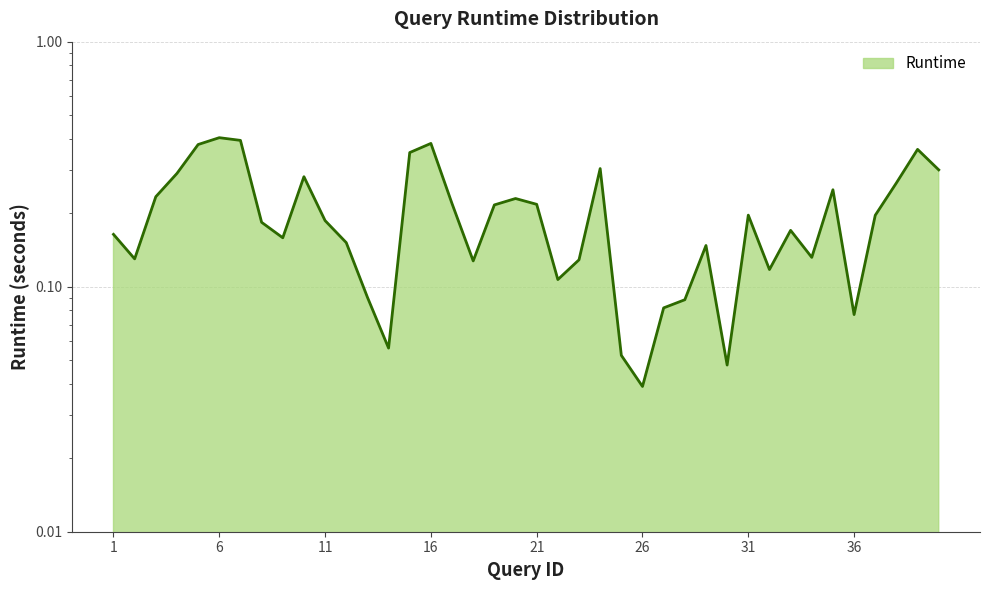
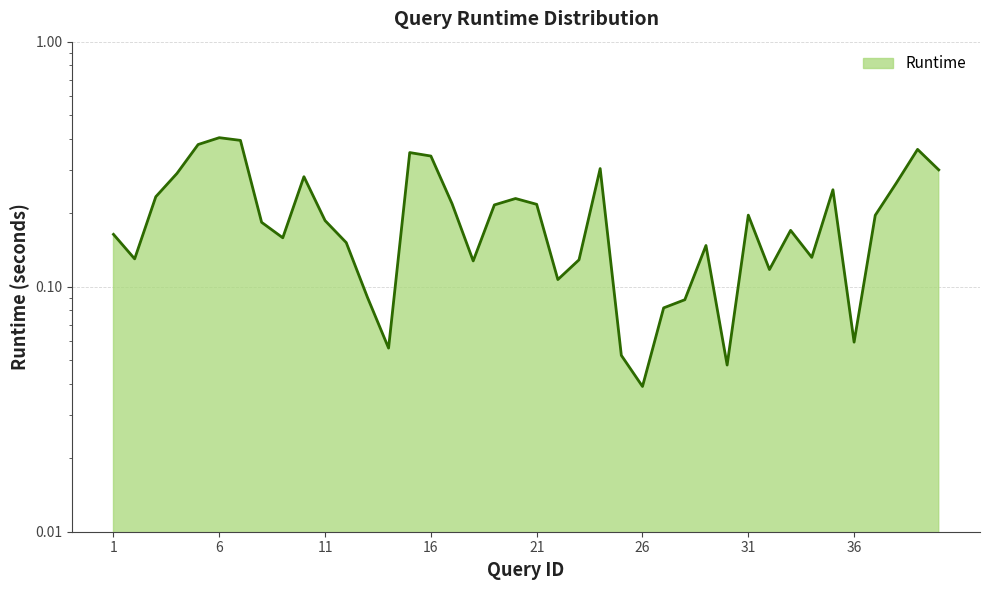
  {
    "1": 0.16,
    "6": 0.41,
    "11": 0.19,
-   "16": 0.38,
+   "16": 0.34,
    "21": 0.22,
    "26": 0.039,
    "31": 0.20,
-   "36": 0.077
+   "36": 0.059
  }
